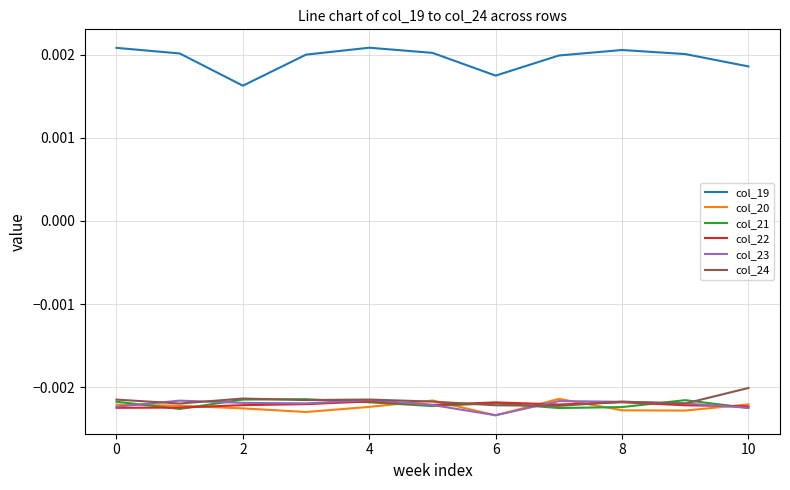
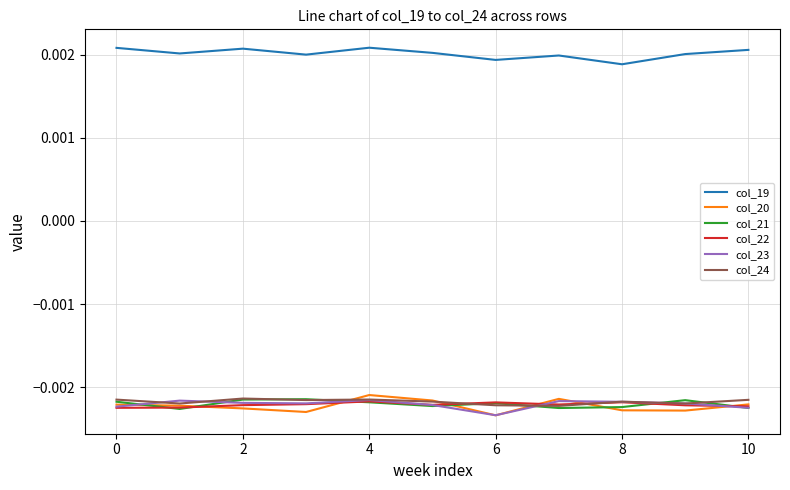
  {
    "col_19": {
      "0": 0.0021,
-     "2": 0.0016,
+     "2": 0.0021,
      "4": 0.0021,
-     "6": 0.0017,
-     "8": 0.0021,
-     "10": 0.0019
+     "6": 0.0019,
+     "8": 0.0019,
+     "10": 0.0021
    },
    "col_20": {
      "2": -0.0023,
-     "4": -0.0022,
+     "4": -0.0021,
      "8": -0.0023
    },
    "col_21": {
      "8": -0.0022
    },
    "col_24": {
-     "10": -0.0020
+     "10": -0.0022
    }
  }
